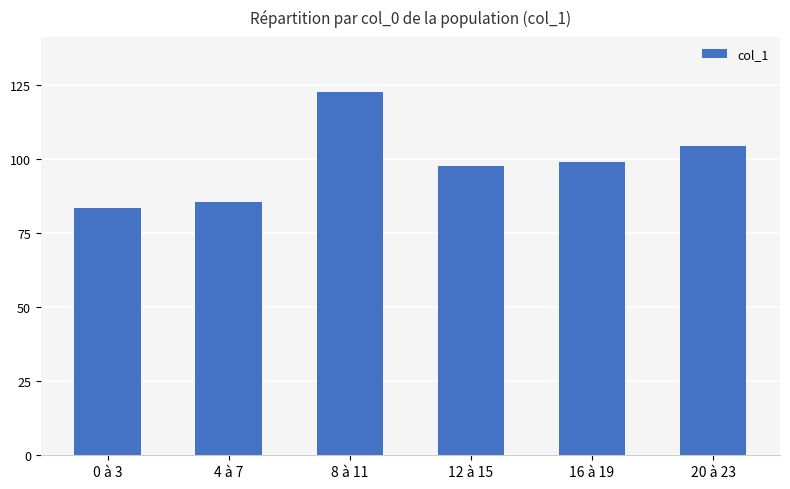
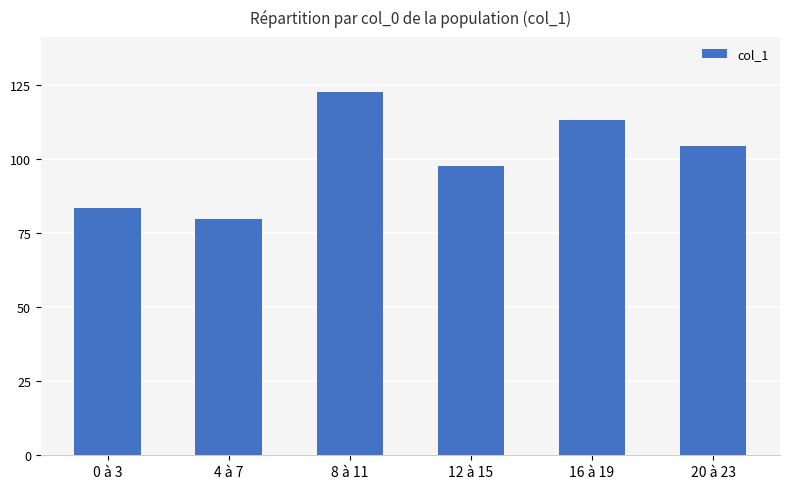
  {
    "0 à 3": 83,
-   "4 à 7": 85,
+   "4 à 7": 80,
    "8 à 11": 123,
    "12 à 15": 98,
-   "16 à 19": 99,
+   "16 à 19": 113,
    "20 à 23": 104
  }
